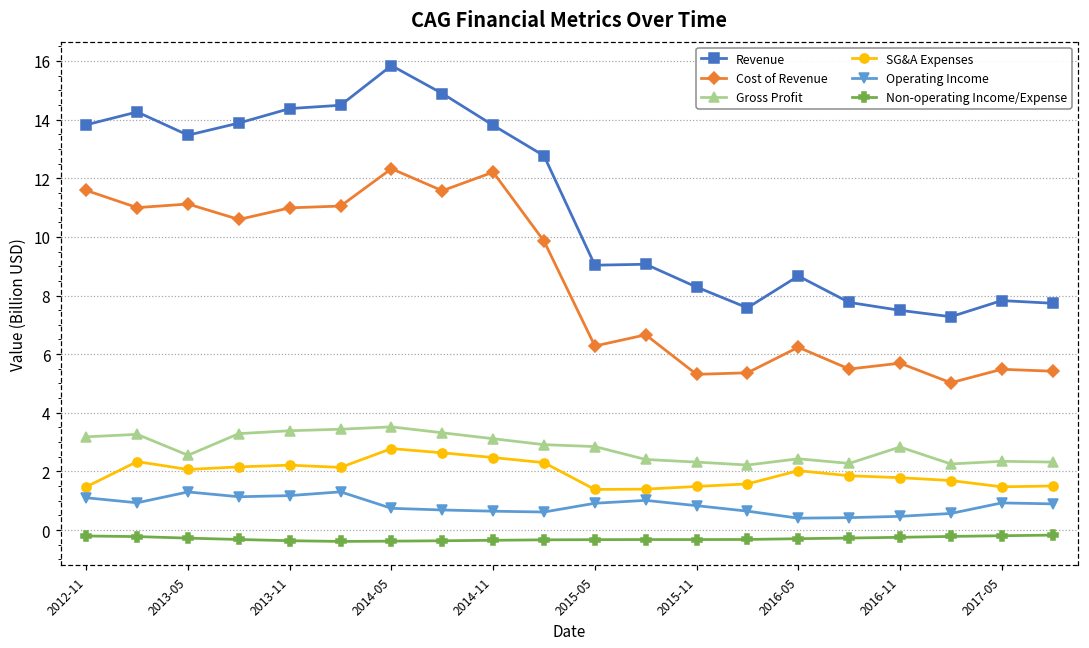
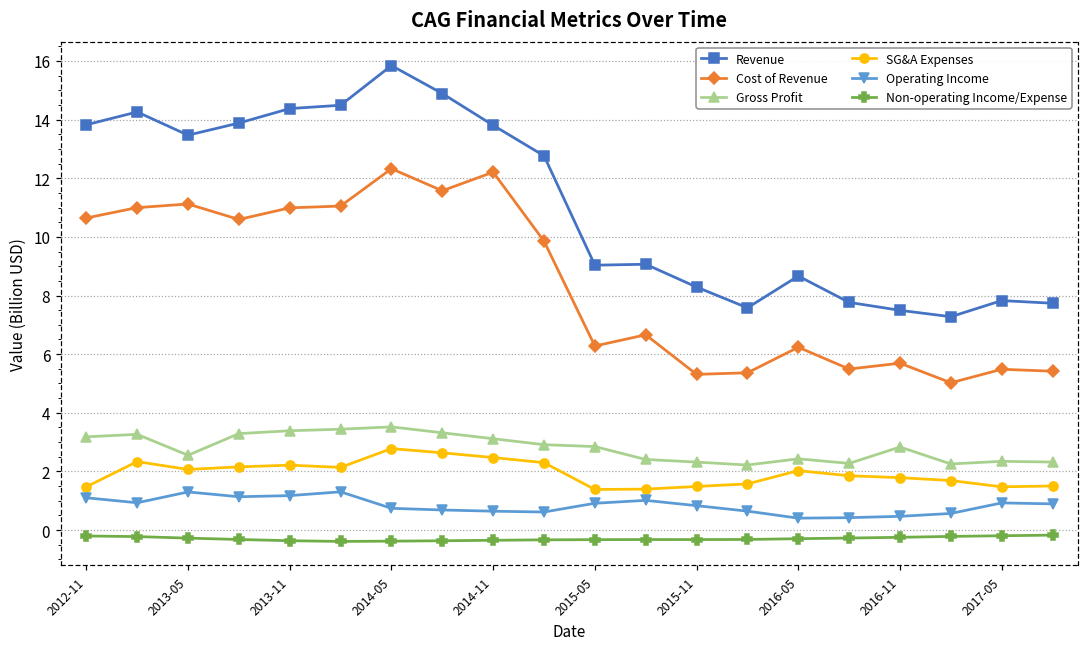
  {
    "Cost of Revenue": {
-     "2012-11": 11.6,
+     "2012-11": 10.6,
      "2013-05": 11.1,
      "2013-11": 11.0,
      "2014-05": 12.3,
      "2014-11": 12.2,
      "2015-05": 6.3,
      "2015-11": 5.3,
      "2016-05": 6.2,
      "2016-11": 5.7,
      "2017-05": 5.5
    },
    "Gross Profit": {
      "2012-11": 3.2,
      "2013-05": 2.6,
      "2013-11": 3.4,
      "2014-05": 3.5,
      "2014-11": 3.1,
      "2015-05": 2.8,
      "2015-11": 2.3,
      "2016-05": 2.4,
      "2016-11": 2.8,
      "2017-05": 2.3
    },
    "SG&A Expenses": {
      "2012-11": 1.5,
      "2013-05": 2.1,
      "2013-11": 2.2,
      "2014-05": 2.8,
      "2014-11": 2.5,
      "2015-05": 1.4,
      "2015-11": 1.5,
      "2016-05": 2.0,
      "2016-11": 1.8,
      "2017-05": 1.5
    },
    "Non-operating Income/Expense": {
      "2012-11": -0.2,
      "2013-05": -0.3,
      "2013-11": -0.4,
      "2014-05": -0.4,
      "2014-11": -0.4,
      "2015-05": -0.3,
      "2015-11": -0.3,
      "2016-05": -0.3,
      "2016-11": -0.2,
      "2017-05": -0.2
    }
  }
